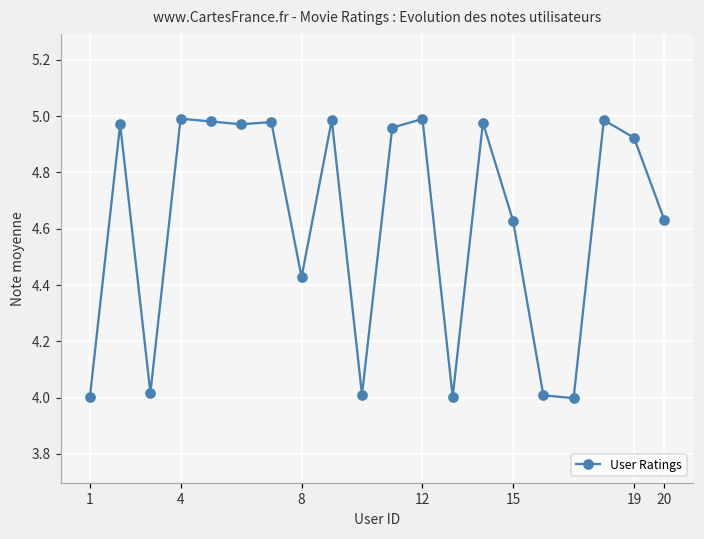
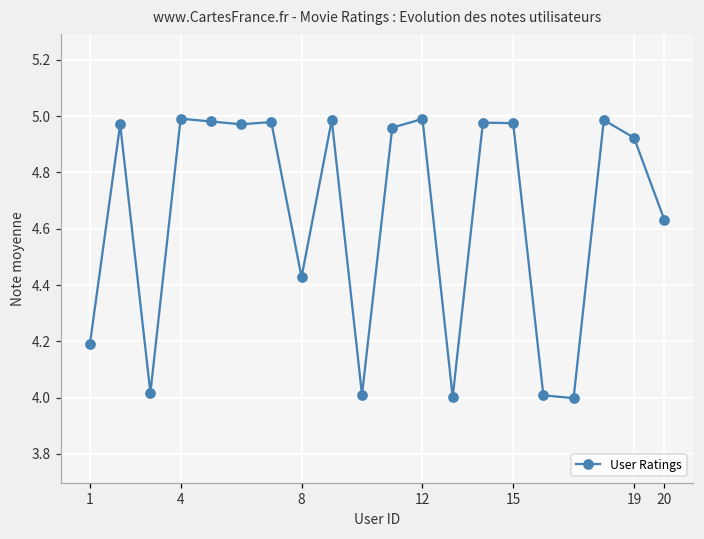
  {
-   "1": 4.00,
+   "1": 4.19,
    "4": 4.99,
    "8": 4.43,
    "12": 4.99,
-   "15": 4.63,
+   "15": 4.98,
    "19": 4.92,
    "20": 4.63
  }
